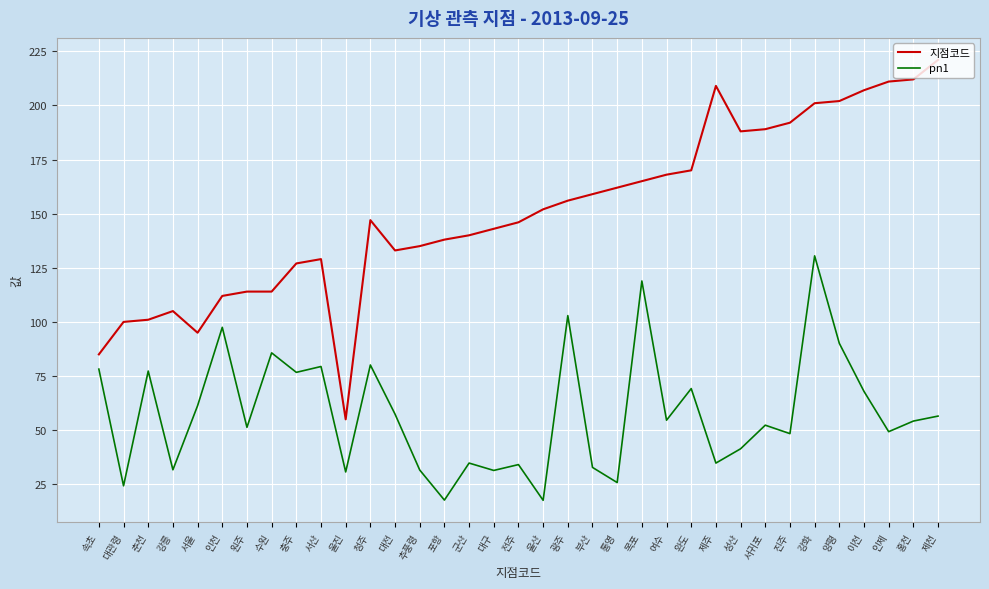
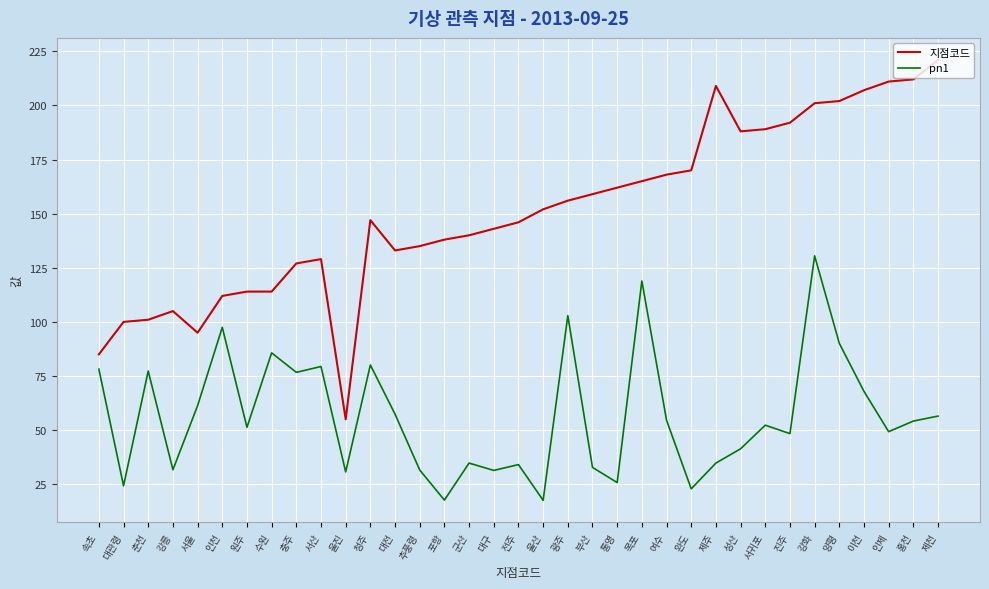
  {
    "지점코드": {
      "속초": 85,
      "대관령": 100,
      "춘천": 101,
      "강릉": 105,
      "서울": 95,
      "인천": 112,
      "원주": 114,
      "수원": 114,
      "충주": 127,
      "서산": 129,
      "울진": 55,
      "청주": 147,
      "대전": 133,
      "추풍령": 135,
      "포항": 138,
      "군산": 140,
      "대구": 143,
      "전주": 146,
      "울산": 152,
      "광주": 156,
      "부산": 159,
      "통영": 162,
      "목포": 165,
      "여수": 168,
      "완도": 170,
      "제주": 209,
      "성산": 188,
      "서귀포": 189,
      "진주": 192,
      "강화": 201,
      "양평": 202,
      "이천": 207,
      "인제": 211,
      "홍천": 212
    },
    "pn1": {
      "속초": 78,
      "대관령": 24,
      "춘천": 77,
      "강릉": 32,
      "서울": 61,
      "인천": 98,
      "원주": 51,
      "수원": 86,
      "충주": 77,
      "서산": 79,
      "울진": 31,
      "청주": 80,
      "대전": 57,
      "추풍령": 32,
      "포항": 18,
      "군산": 35,
      "대구": 31,
      "전주": 34,
      "울산": 18,
      "광주": 103,
      "부산": 33,
      "통영": 26,
      "목포": 119,
      "여수": 55,
-     "완도": 69,
+     "완도": 23,
      "제주": 35,
      "성산": 41,
      "서귀포": 52,
      "진주": 48,
      "강화": 131,
      "양평": 90,
      "이천": 68,
      "인제": 49,
      "홍천": 54,
      "제천": 57
    }
  }
